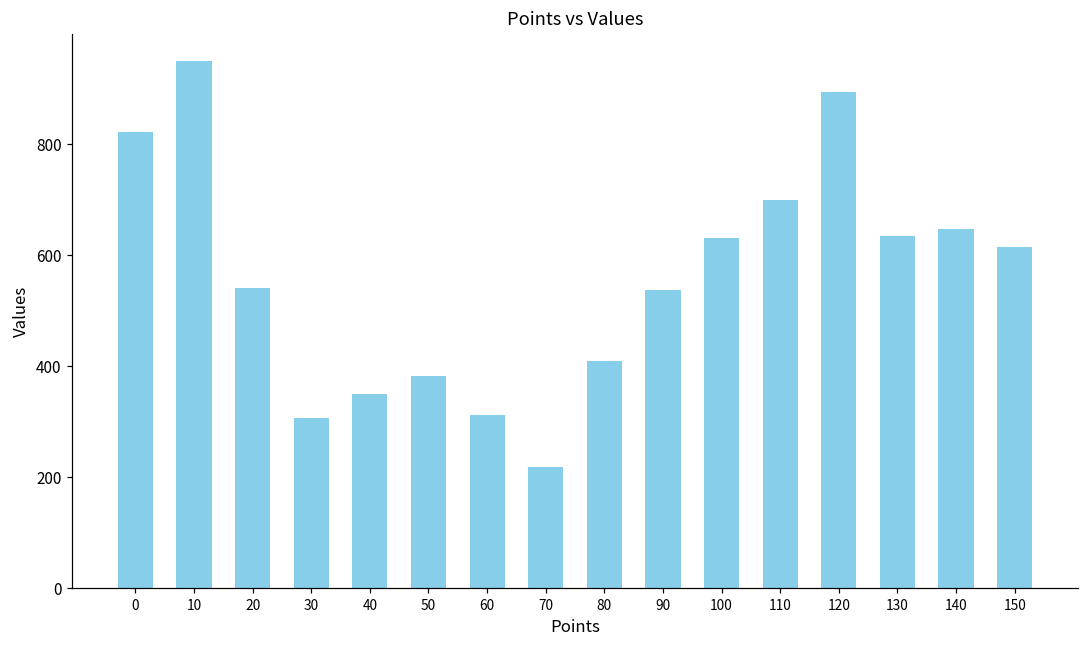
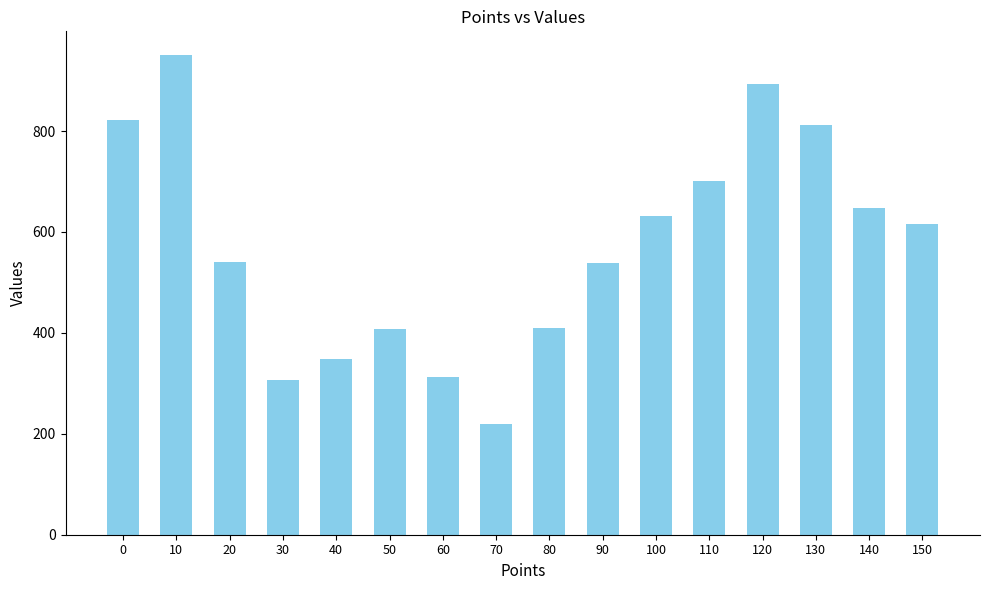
  {
    "0": 820,
    "10": 950,
    "20": 540,
    "30": 310,
    "40": 350,
-   "50": 380,
+   "50": 410,
    "60": 310,
    "70": 220,
    "80": 410,
    "90": 540,
    "100": 630,
    "110": 700,
    "120": 890,
-   "130": 630,
+   "130": 810,
    "140": 650,
    "150": 620
  }
